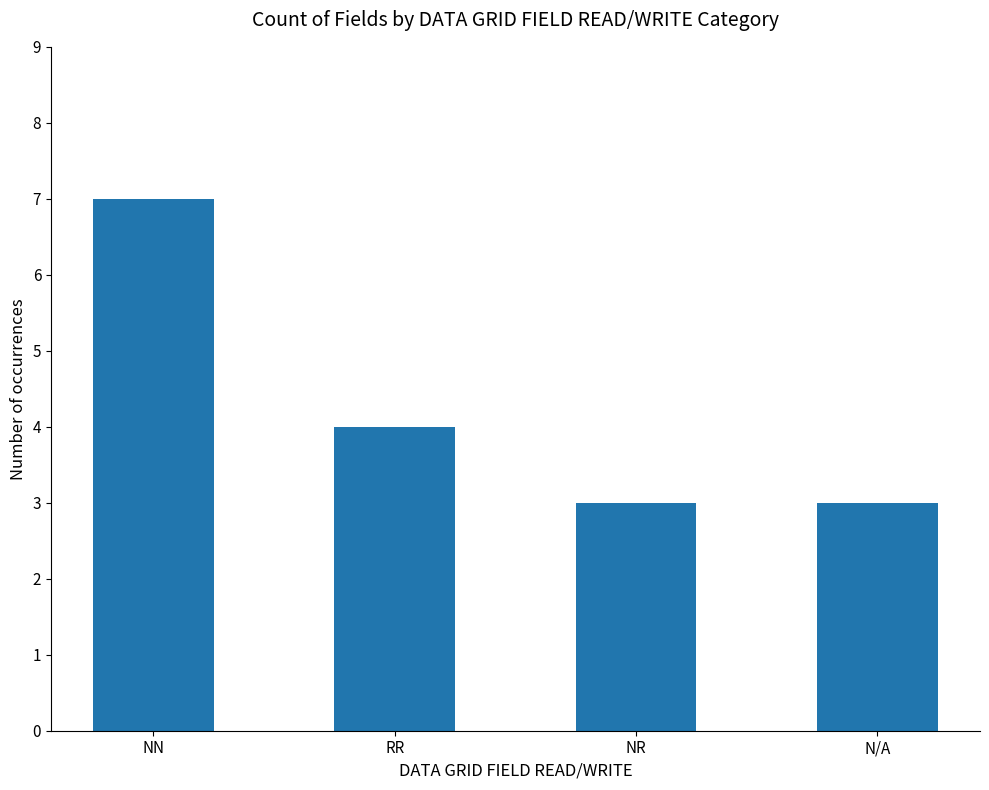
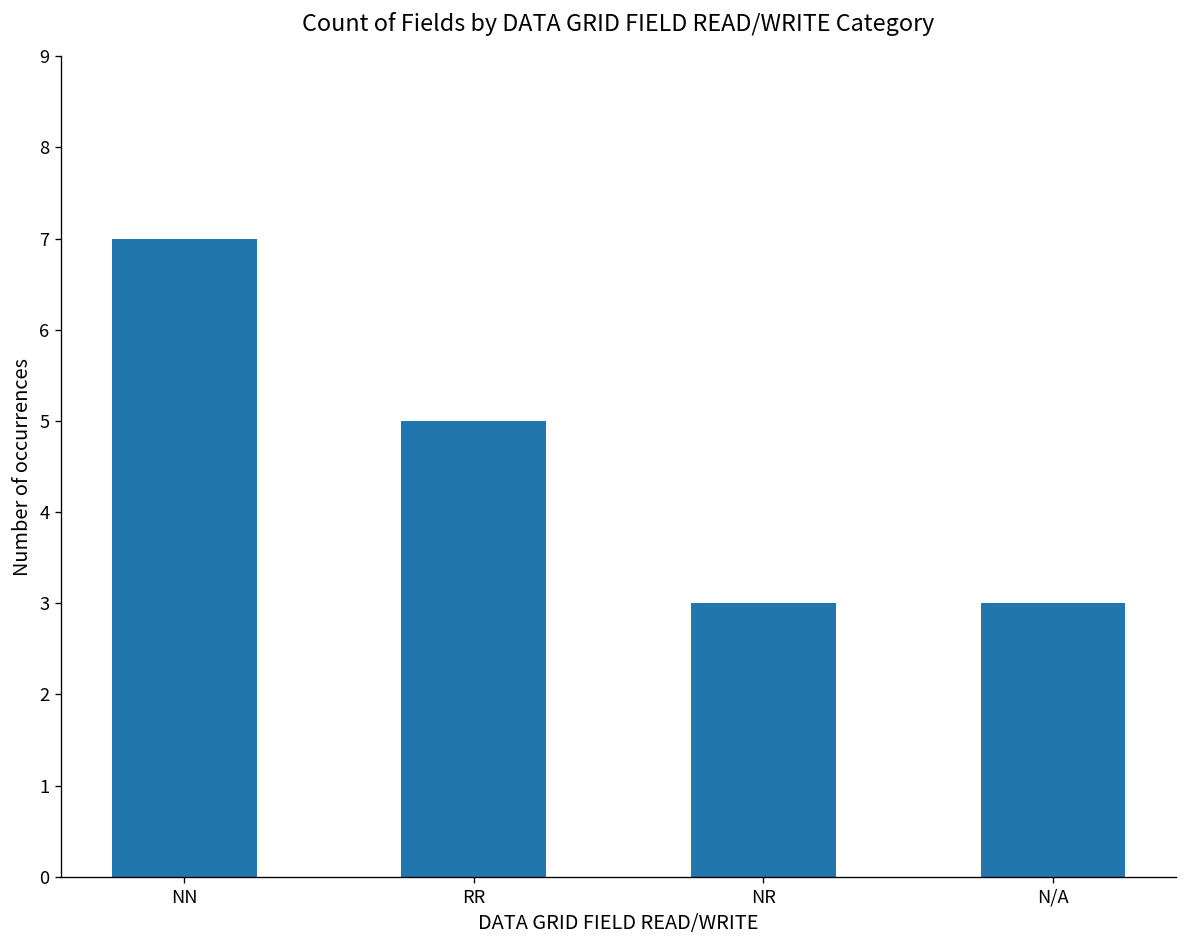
  {
    "NN": 7,
-   "RR": 4,
+   "RR": 5,
    "NR": 3,
    "N/A": 3
  }
